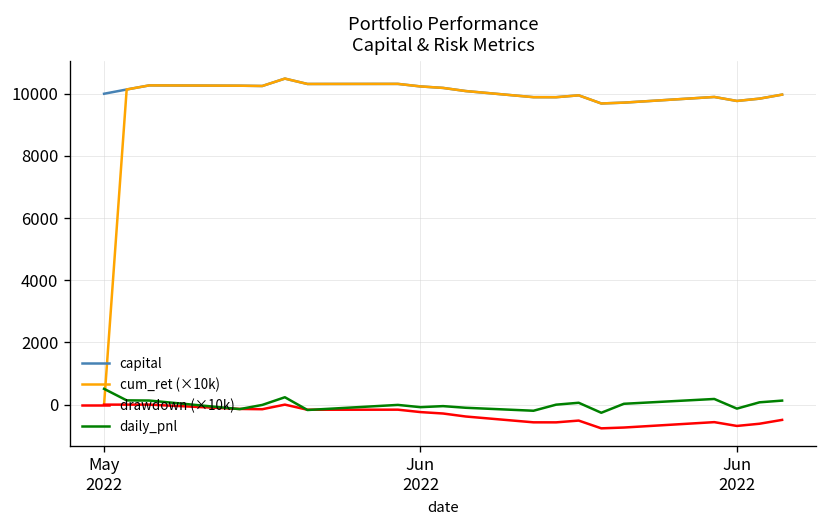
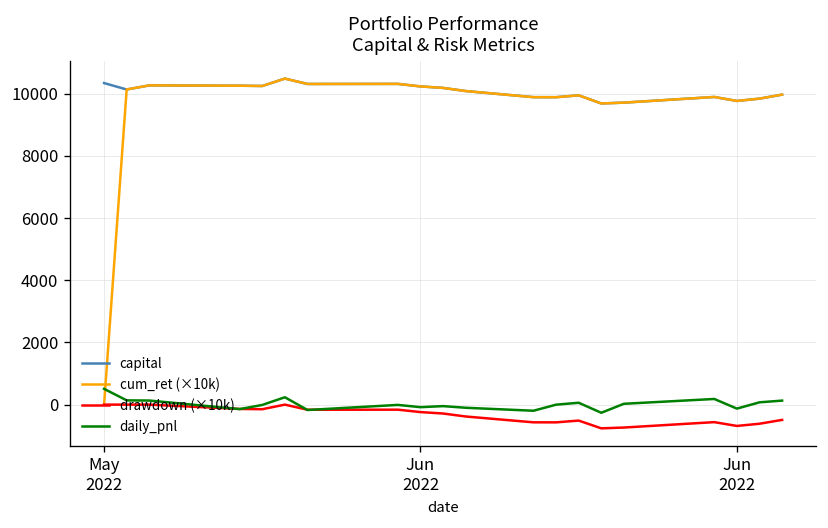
  {
    "capital": {
-     "May 2022": 10000
+     "May 2022": 10300
    },
    "daily_pnl": {
      "May 2022": 500
    }
  }
